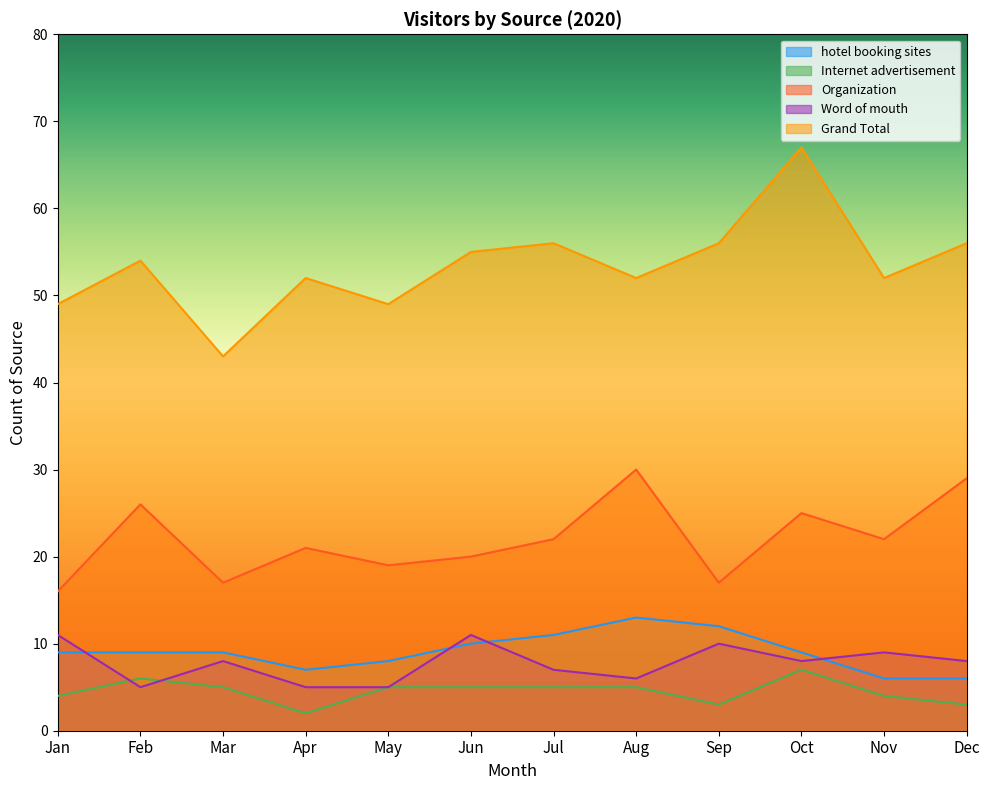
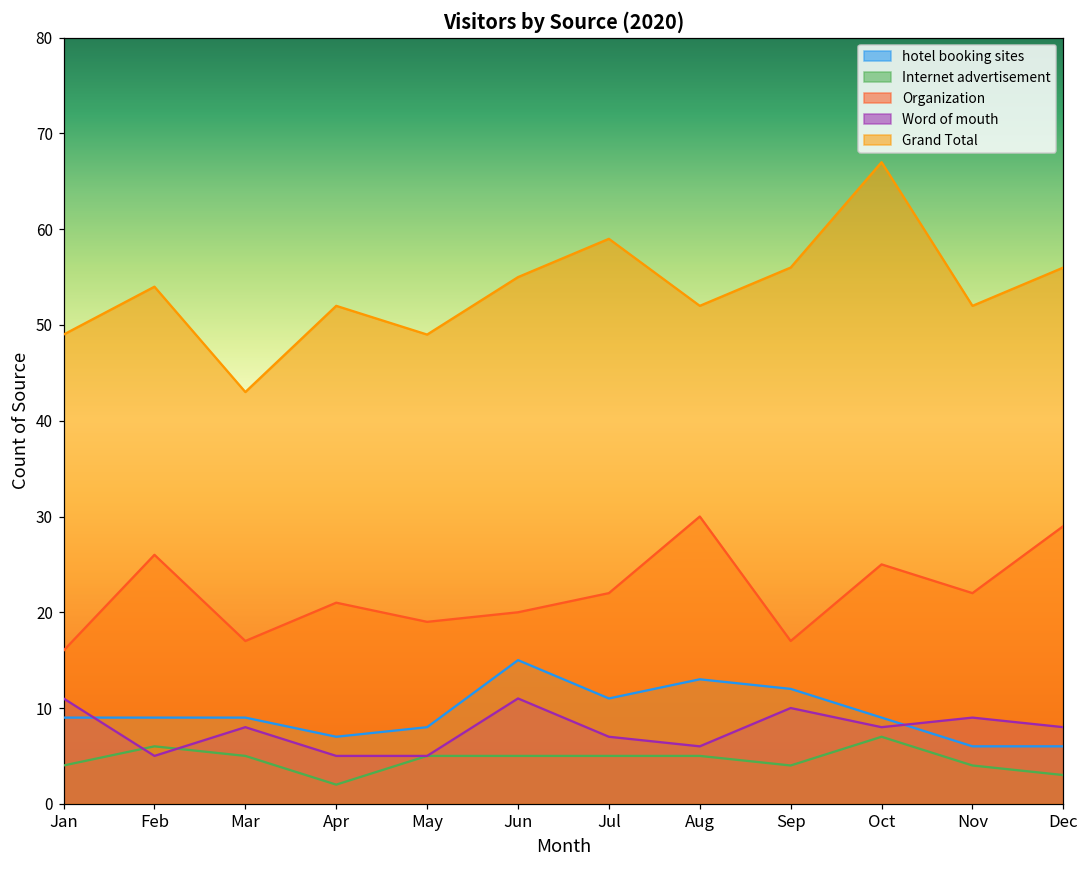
  {
    "hotel booking sites": {
      "Jan": 9,
      "Feb": 9,
      "Mar": 9,
      "Apr": 7,
      "May": 8,
-     "Jun": 10,
+     "Jun": 15,
      "Jul": 11,
      "Aug": 13,
      "Sep": 12,
      "Oct": 9,
      "Nov": 6,
      "Dec": 6
    },
    "Internet advertisement": {
      "Jan": 4,
      "Feb": 6,
      "Mar": 5,
      "Apr": 2,
      "Jun": 5,
      "Jul": 5,
      "Aug": 5,
-     "Sep": 3,
+     "Sep": 4,
      "Oct": 7,
      "Nov": 4,
      "Dec": 3
    },
    "Organization": {
      "Jan": 16,
      "Feb": 26,
      "Mar": 17,
      "Apr": 21,
      "May": 19,
      "Jun": 20,
      "Jul": 22,
      "Aug": 30,
      "Sep": 17,
      "Oct": 25,
      "Nov": 22,
      "Dec": 29
    },
    "Word of mouth": {
      "Jan": 11,
      "Feb": 5,
      "Mar": 8,
      "Apr": 5,
      "Jun": 11,
      "Jul": 7,
      "Aug": 6,
      "Sep": 10,
      "Oct": 8,
      "Nov": 9,
      "Dec": 8
    },
    "Grand Total": {
      "Jan": 49,
      "Feb": 54,
      "Mar": 43,
      "Apr": 52,
      "May": 49,
      "Jun": 55,
-     "Jul": 56,
+     "Jul": 59,
      "Aug": 52,
      "Sep": 56,
      "Oct": 67,
      "Nov": 52,
      "Dec": 56
    }
  }
